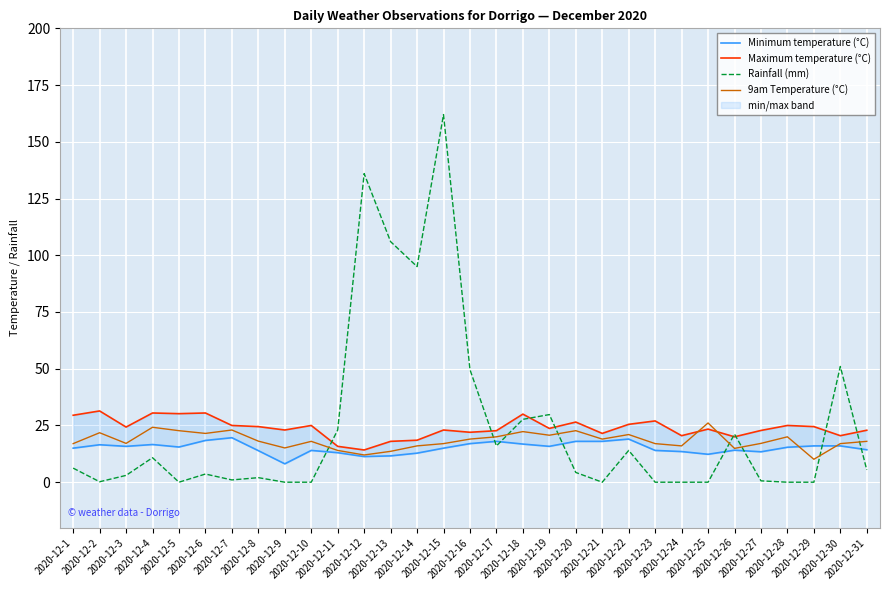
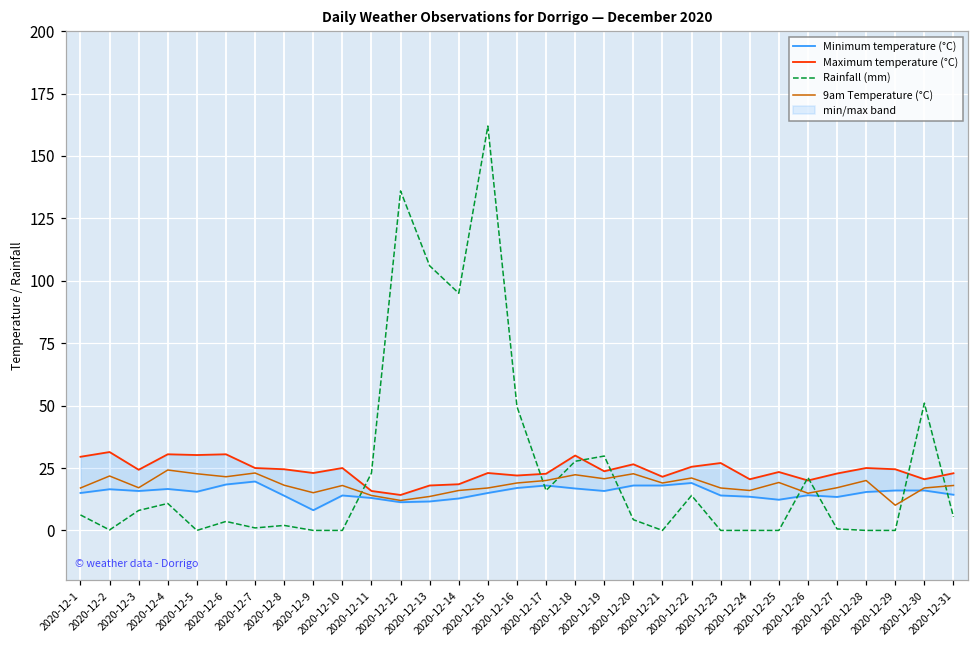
  {
    "Rainfall (mm)": {
      "2020-12-1": 6,
      "2020-12-2": 0,
-     "2020-12-3": 3,
+     "2020-12-3": 8,
      "2020-12-4": 11,
      "2020-12-5": 0,
      "2020-12-6": 4,
      "2020-12-7": 1,
      "2020-12-8": 2,
      "2020-12-9": 0,
      "2020-12-10": 0,
      "2020-12-11": 23,
      "2020-12-12": 136,
      "2020-12-13": 106,
      "2020-12-14": 95,
      "2020-12-15": 162,
      "2020-12-16": 50,
      "2020-12-17": 16,
      "2020-12-18": 28,
      "2020-12-19": 30,
      "2020-12-20": 4,
      "2020-12-21": 0,
      "2020-12-22": 14,
      "2020-12-23": 0,
      "2020-12-24": 0,
      "2020-12-25": 0,
      "2020-12-26": 21,
      "2020-12-27": 1,
      "2020-12-28": 0,
      "2020-12-29": 0,
      "2020-12-30": 51,
      "2020-12-31": 5
    },
    "9am Temperature (°C)": {
      "2020-12-1": 17,
      "2020-12-2": 22,
      "2020-12-3": 17,
      "2020-12-4": 24,
      "2020-12-5": 23,
      "2020-12-6": 22,
      "2020-12-7": 23,
      "2020-12-8": 18,
      "2020-12-9": 15,
      "2020-12-10": 18,
      "2020-12-13": 14,
      "2020-12-14": 16,
      "2020-12-15": 17,
      "2020-12-16": 19,
      "2020-12-17": 20,
      "2020-12-18": 22,
      "2020-12-19": 21,
      "2020-12-20": 23,
      "2020-12-22": 21,
      "2020-12-23": 17,
      "2020-12-24": 16,
-     "2020-12-25": 26,
+     "2020-12-25": 19,
      "2020-12-27": 17,
      "2020-12-28": 20,
      "2020-12-29": 10,
      "2020-12-31": 18
    }
  }
